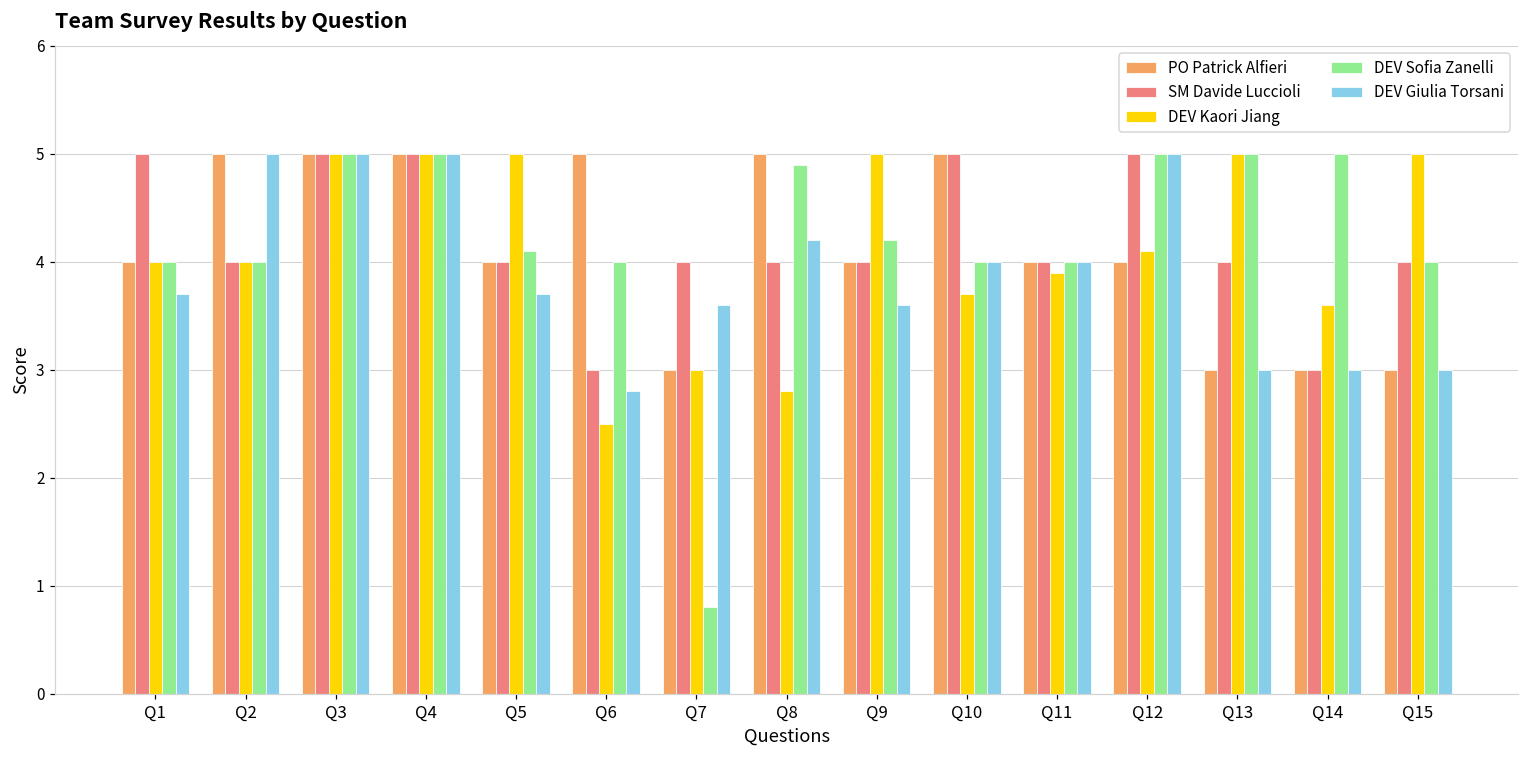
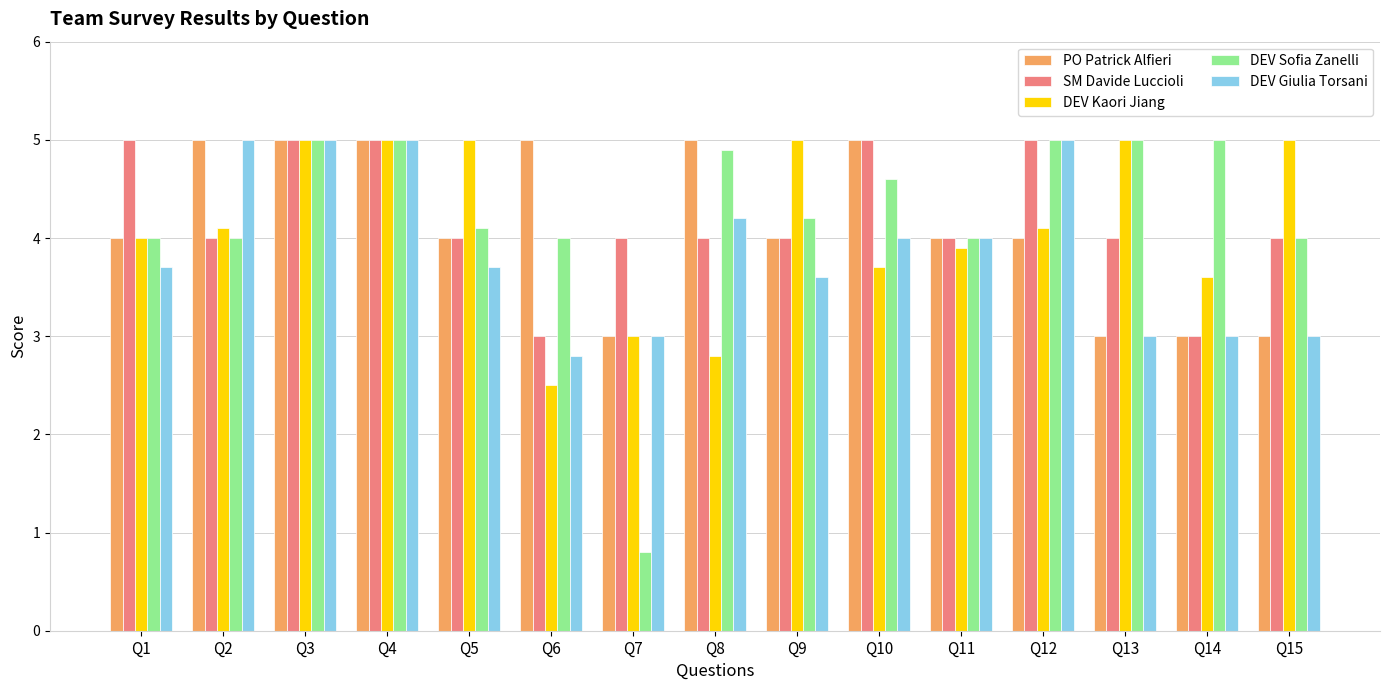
  {
    "DEV Kaori Jiang": {
      "Q1": 4.0,
-     "Q2": 4.0,
+     "Q2": 4.1,
      "Q3": 5.0,
      "Q4": 5.0,
      "Q5": 5.0,
      "Q6": 2.5,
      "Q7": 3.0,
      "Q8": 2.8,
      "Q9": 5.0,
      "Q10": 3.7,
      "Q11": 3.9,
      "Q12": 4.1,
      "Q13": 5.0,
      "Q14": 3.6,
      "Q15": 5.0
    },
    "DEV Sofia Zanelli": {
      "Q1": 4.0,
      "Q2": 4.0,
      "Q3": 5.0,
      "Q4": 5.0,
      "Q5": 4.1,
      "Q6": 4.0,
      "Q7": 0.8,
      "Q8": 4.9,
      "Q9": 4.2,
-     "Q10": 4.0,
+     "Q10": 4.6,
      "Q11": 4.0,
      "Q12": 5.0,
      "Q13": 5.0,
      "Q14": 5.0,
      "Q15": 4.0
    },
    "DEV Giulia Torsani": {
      "Q1": 3.7,
      "Q2": 5.0,
      "Q3": 5.0,
      "Q4": 5.0,
      "Q5": 3.7,
      "Q6": 2.8,
-     "Q7": 3.6,
+     "Q7": 3.0,
      "Q8": 4.2,
      "Q9": 3.6,
      "Q10": 4.0,
      "Q11": 4.0,
      "Q12": 5.0,
      "Q13": 3.0,
      "Q14": 3.0,
      "Q15": 3.0
    }
  }
